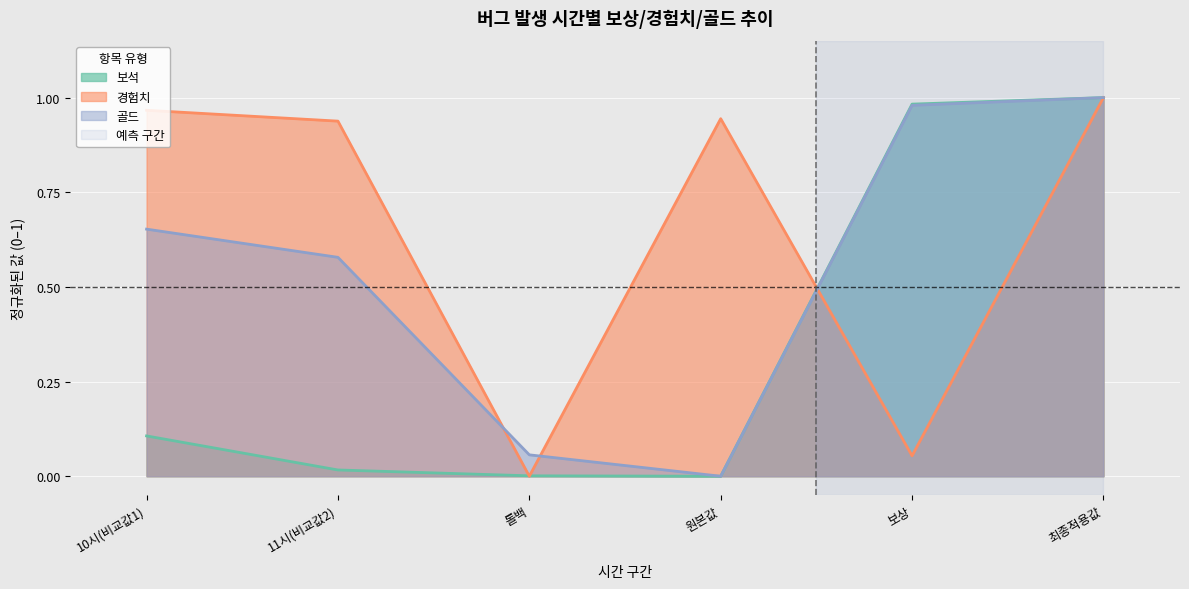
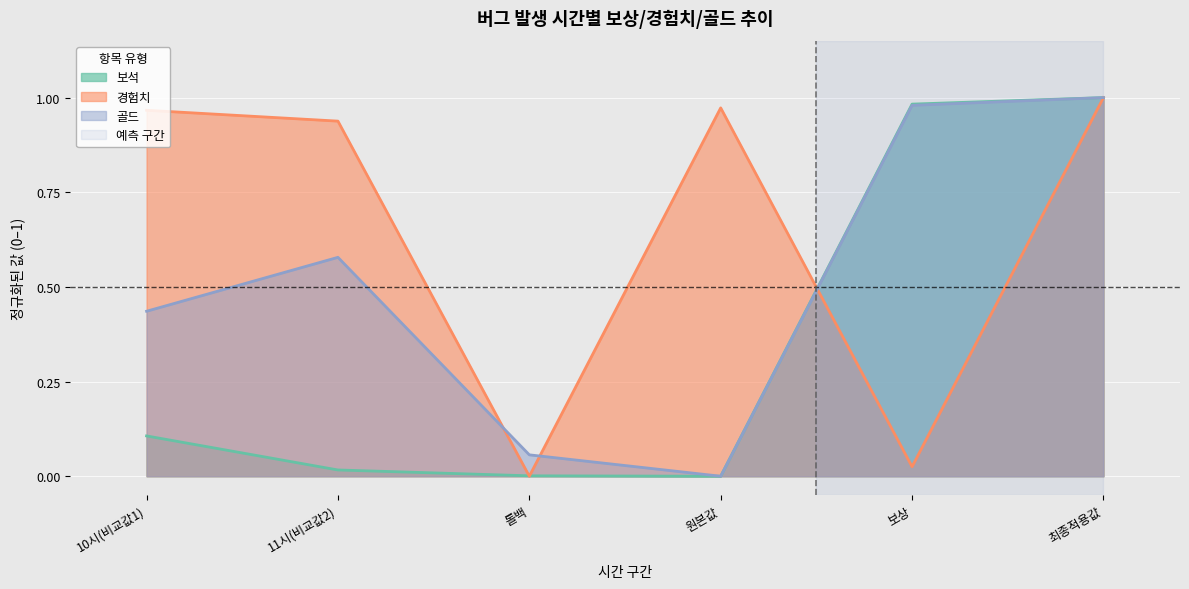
  {
    "보석": {
      "10시(비교값1)": 0.11,
      "11시(비교값2)": 0.02
    },
    "경험치": {
      "11시(비교값2)": 0.94,
-     "원본값": 0.94,
-     "보상": 0.05
+     "원본값": 0.97,
+     "보상": 0.03
    },
    "골드": {
-     "10시(비교값1)": 0.65,
+     "10시(비교값1)": 0.44,
      "11시(비교값2)": 0.58,
      "롤백": 0.06
    }
  }
